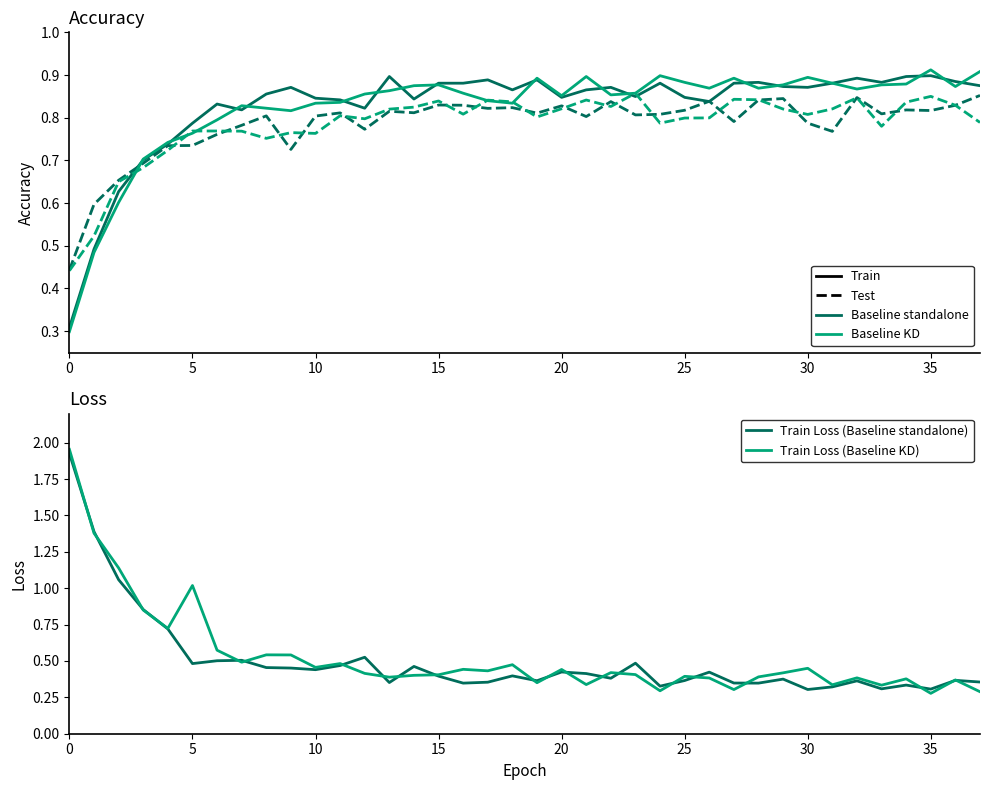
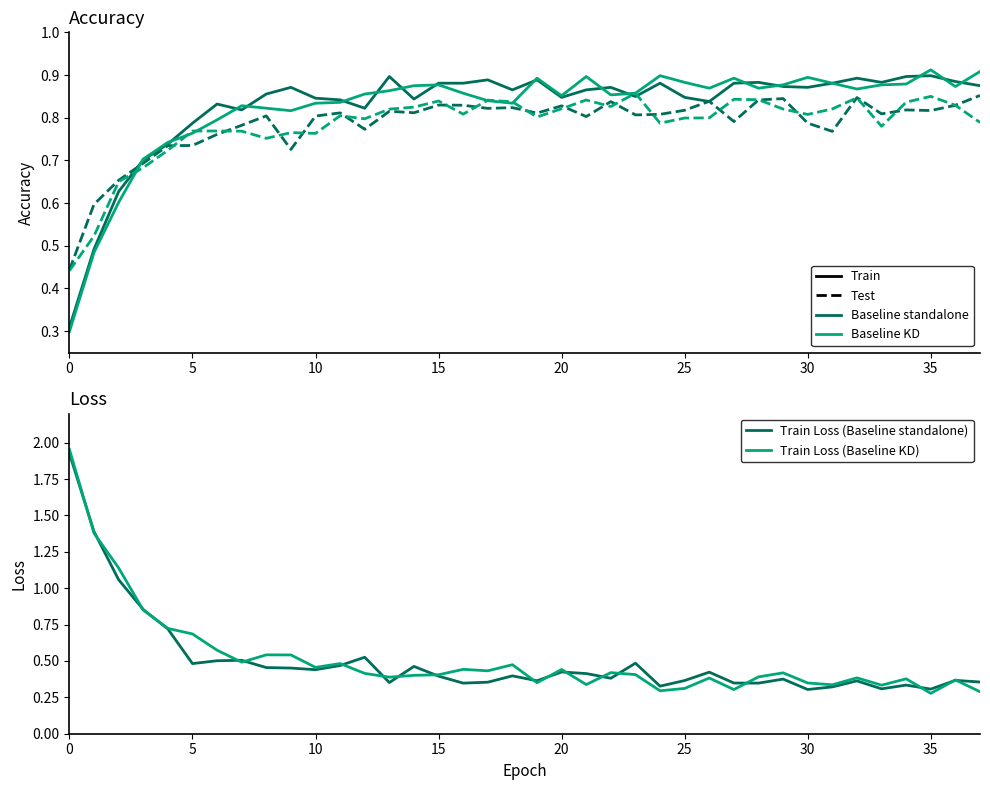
  {
    "Loss": {
      "Train Loss (Baseline standalone)": {
        "0": 1.93,
        "5": 0.48,
        "25": 0.37,
        "30": 0.30,
        "35": 0.31
      },
      "Train Loss (Baseline KD)": {
        "0": 1.95,
-       "5": 1.02,
-       "25": 0.39,
-       "30": 0.45,
+       "5": 0.69,
+       "25": 0.31,
+       "30": 0.35,
        "35": 0.28
      }
    }
  }
